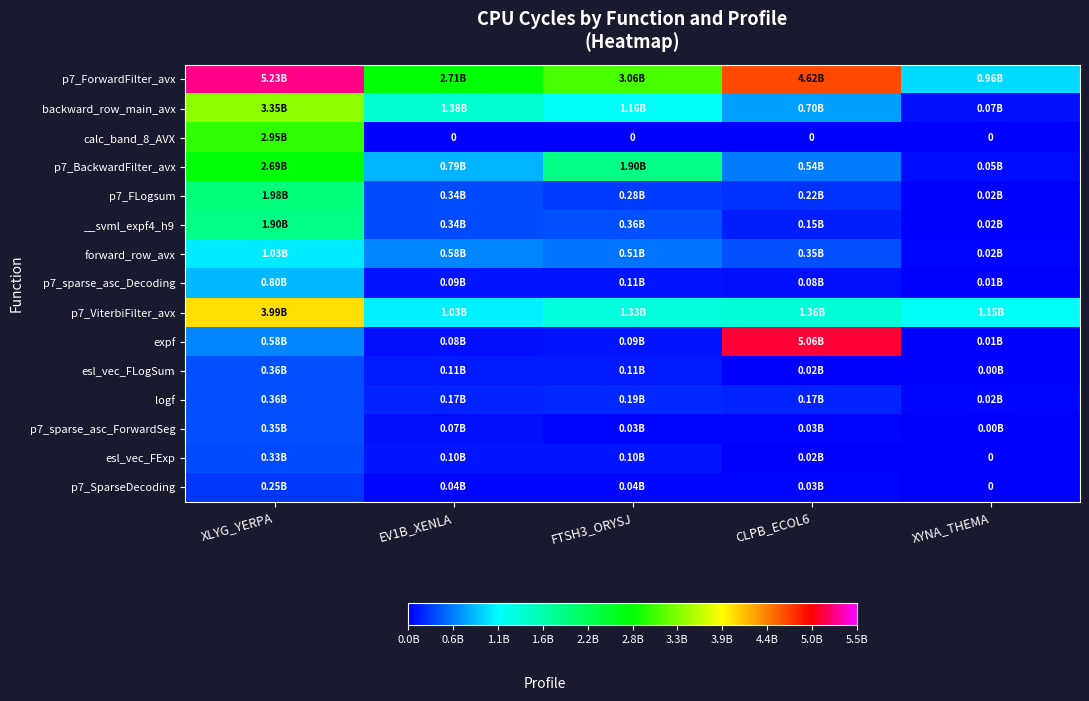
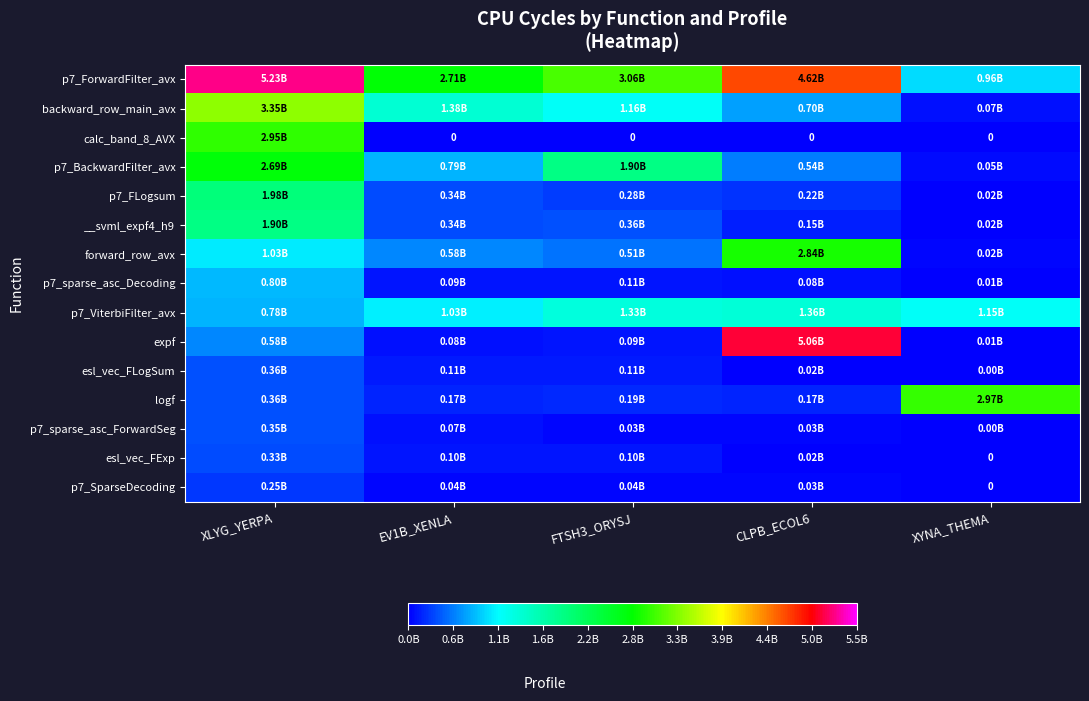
  {
    "p7_ForwardFilter_avx": {
      "XLYG_YERPA": "5.23B",
      "EV1B_XENLA": "2.71B",
      "FTSH3_ORYSJ": "3.06B",
      "CLPB_ECOL6": "4.62B",
      "XYNA_THEMA": "0.96B"
    },
    "backward_row_main_avx": {
      "XLYG_YERPA": "3.35B",
      "EV1B_XENLA": "1.38B",
      "FTSH3_ORYSJ": "1.16B",
      "CLPB_ECOL6": "0.70B",
      "XYNA_THEMA": "0.07B"
    },
    "calc_band_8_AVX": {
      "XLYG_YERPA": "2.95B",
      "EV1B_XENLA": "0",
      "FTSH3_ORYSJ": "0",
      "CLPB_ECOL6": "0",
      "XYNA_THEMA": "0"
    },
    "p7_BackwardFilter_avx": {
      "XLYG_YERPA": "2.69B",
      "EV1B_XENLA": "0.79B",
      "FTSH3_ORYSJ": "1.90B",
      "CLPB_ECOL6": "0.54B",
      "XYNA_THEMA": "0.05B"
    },
    "p7_FLogsum": {
      "XLYG_YERPA": "1.98B",
      "EV1B_XENLA": "0.34B",
      "FTSH3_ORYSJ": "0.28B",
      "CLPB_ECOL6": "0.22B",
      "XYNA_THEMA": "0.02B"
    },
    "__svml_expf4_h9": {
      "XLYG_YERPA": "1.90B",
      "EV1B_XENLA": "0.34B",
      "FTSH3_ORYSJ": "0.36B",
      "CLPB_ECOL6": "0.15B",
      "XYNA_THEMA": "0.02B"
    },
    "forward_row_avx": {
      "XLYG_YERPA": "1.03B",
      "EV1B_XENLA": "0.58B",
      "FTSH3_ORYSJ": "0.51B",
-     "CLPB_ECOL6": "0.35B",
+     "CLPB_ECOL6": "2.84B",
      "XYNA_THEMA": "0.02B"
    },
    "p7_sparse_asc_Decoding": {
      "XLYG_YERPA": "0.80B",
      "EV1B_XENLA": "0.09B",
      "FTSH3_ORYSJ": "0.11B",
      "CLPB_ECOL6": "0.08B",
      "XYNA_THEMA": "0.01B"
    },
    "p7_ViterbiFilter_avx": {
-     "XLYG_YERPA": "3.99B",
+     "XLYG_YERPA": "0.78B",
      "EV1B_XENLA": "1.03B",
      "FTSH3_ORYSJ": "1.33B",
      "CLPB_ECOL6": "1.36B",
      "XYNA_THEMA": "1.15B"
    },
    "expf": {
      "XLYG_YERPA": "0.58B",
      "EV1B_XENLA": "0.08B",
      "FTSH3_ORYSJ": "0.09B",
      "CLPB_ECOL6": "5.06B",
      "XYNA_THEMA": "0.01B"
    },
    "esl_vec_FLogSum": {
      "XLYG_YERPA": "0.36B",
      "EV1B_XENLA": "0.11B",
      "FTSH3_ORYSJ": "0.11B",
      "CLPB_ECOL6": "0.02B",
      "XYNA_THEMA": "0.00B"
    },
    "logf": {
      "XLYG_YERPA": "0.36B",
      "EV1B_XENLA": "0.17B",
      "FTSH3_ORYSJ": "0.19B",
      "CLPB_ECOL6": "0.17B",
-     "XYNA_THEMA": "0.02B"
+     "XYNA_THEMA": "2.97B"
    },
    "p7_sparse_asc_ForwardSeg": {
      "XLYG_YERPA": "0.35B",
      "EV1B_XENLA": "0.07B",
      "FTSH3_ORYSJ": "0.03B",
      "CLPB_ECOL6": "0.03B",
      "XYNA_THEMA": "0.00B"
    },
    "esl_vec_FExp": {
      "XLYG_YERPA": "0.33B",
      "EV1B_XENLA": "0.10B",
      "FTSH3_ORYSJ": "0.10B",
      "CLPB_ECOL6": "0.02B",
      "XYNA_THEMA": "0"
    },
    "p7_SparseDecoding": {
      "XLYG_YERPA": "0.25B",
      "EV1B_XENLA": "0.04B",
      "FTSH3_ORYSJ": "0.04B",
      "CLPB_ECOL6": "0.03B",
      "XYNA_THEMA": "0"
    }
  }
